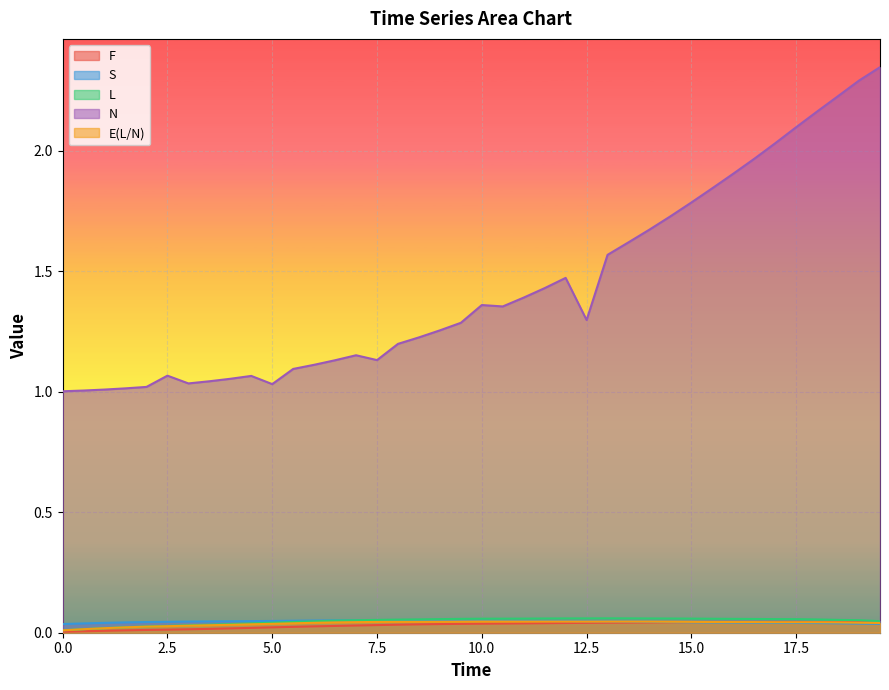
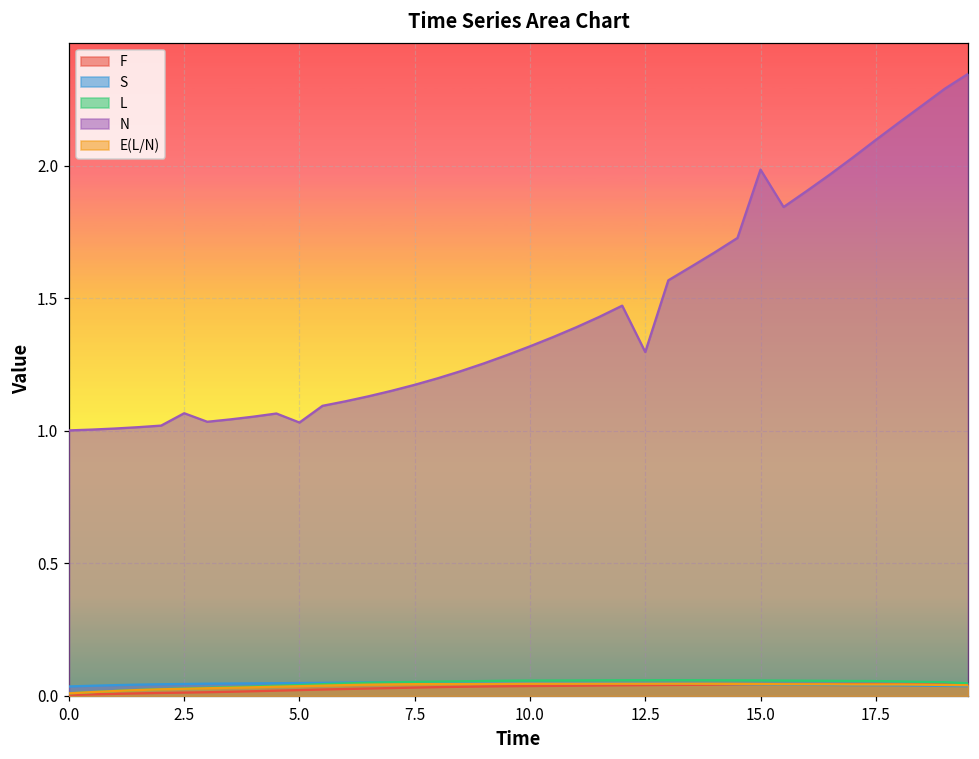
  {
    "F": {
      "2.5": 0.01,
      "5.0": 0.02,
      "7.5": 0.03
    },
    "S": {
      "0.0": 0.04,
      "2.5": 0.05
    },
    "L": {
      "12.5": 0.06,
      "15.0": 0.06,
      "17.5": 0.06
    },
    "N": {
      "0.0": 1.00,
      "2.5": 1.07,
      "5.0": 1.03,
-     "7.5": 1.13,
-     "10.0": 1.36,
+     "7.5": 1.17,
+     "10.0": 1.32,
      "12.5": 1.30,
-     "15.0": 1.79,
+     "15.0": 1.99,
      "17.5": 2.10
    }
  }
